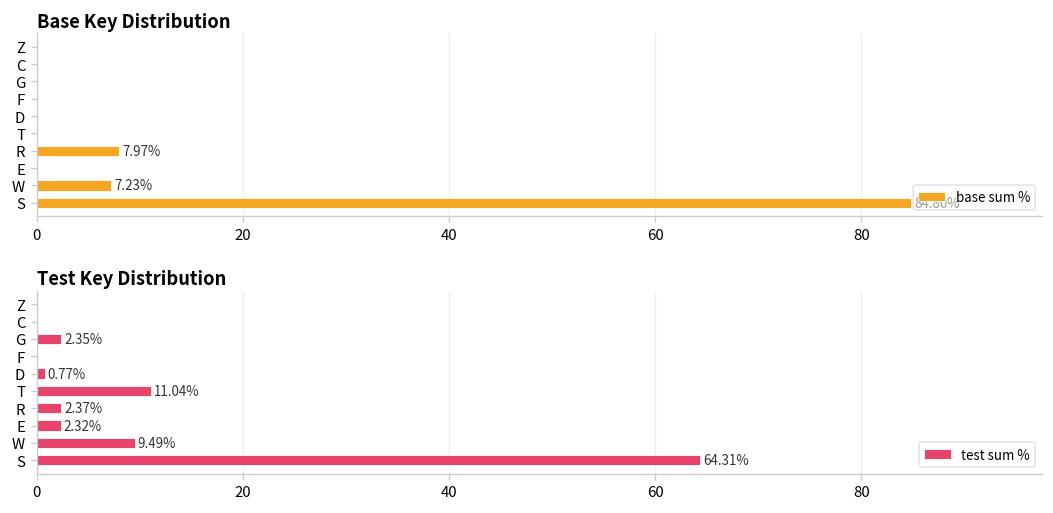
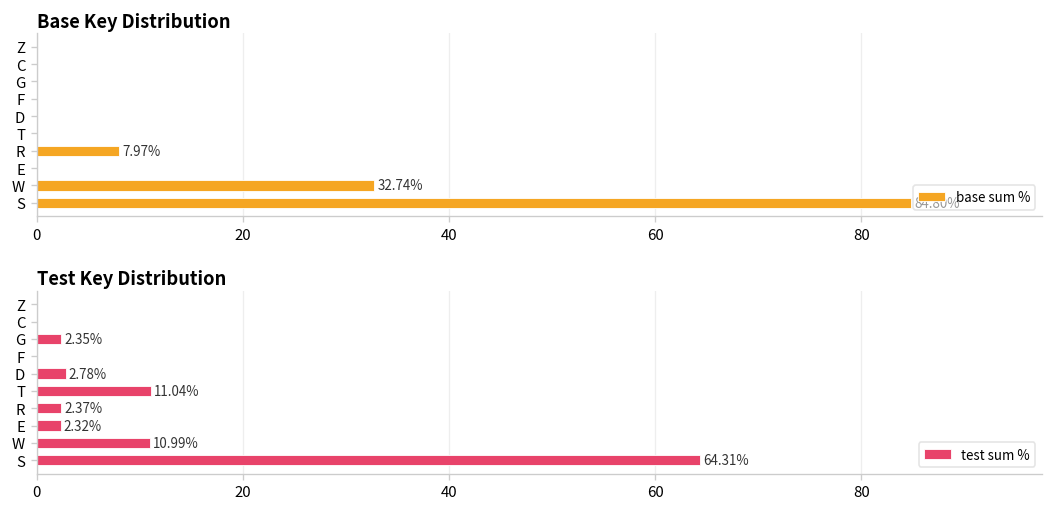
  {
    "Base Key Distribution": {
      "R": "7.97%",
-     "W": "7.23%"
+     "W": "32.74%"
    },
    "Test Key Distribution": {
      "G": "2.35%",
-     "D": "0.77%",
+     "D": "2.78%",
      "T": "11.04%",
      "R": "2.37%",
      "E": "2.32%",
-     "W": "9.49%",
+     "W": "10.99%",
      "S": "64.31%"
    }
  }
